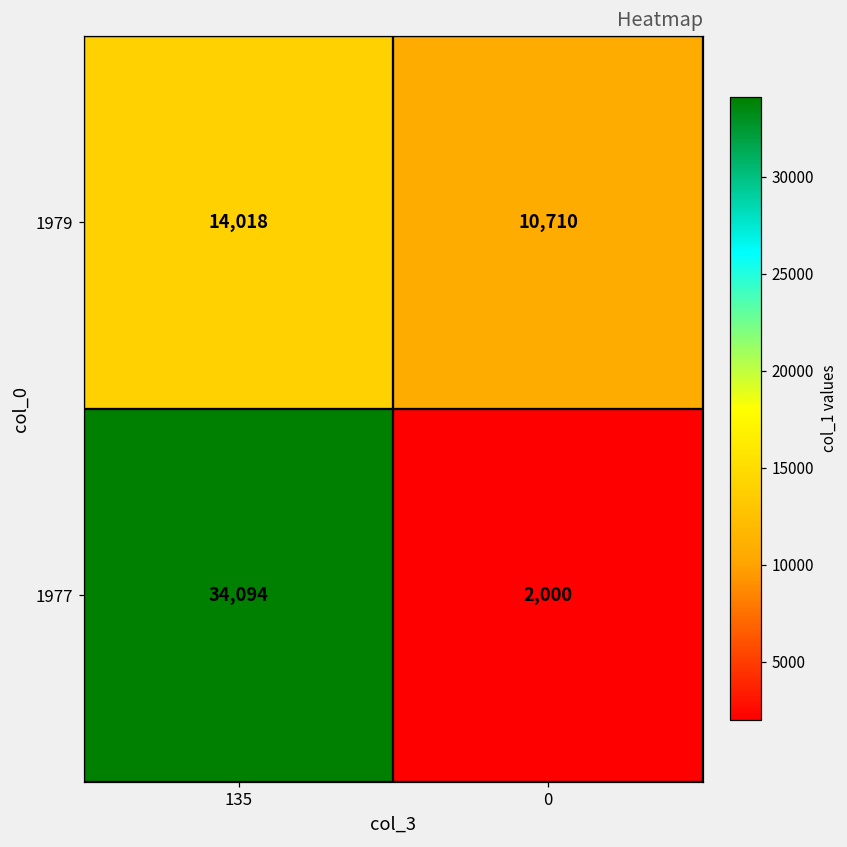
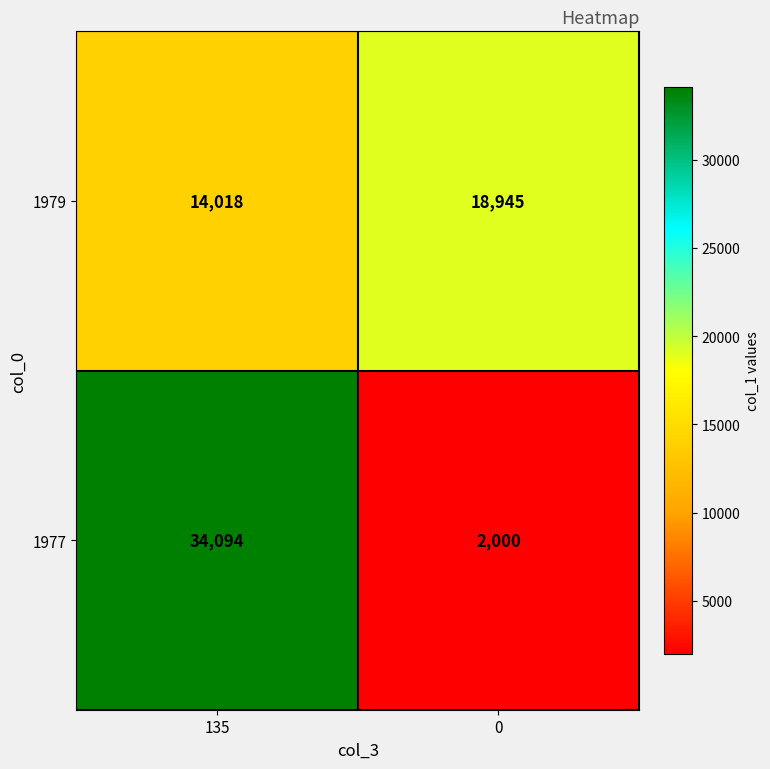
  {
    "1979": {
      "135": "14,018",
-     "0": "10,710"
+     "0": "18,945"
    },
    "1977": {
      "135": "34,094",
      "0": "2,000"
    }
  }
